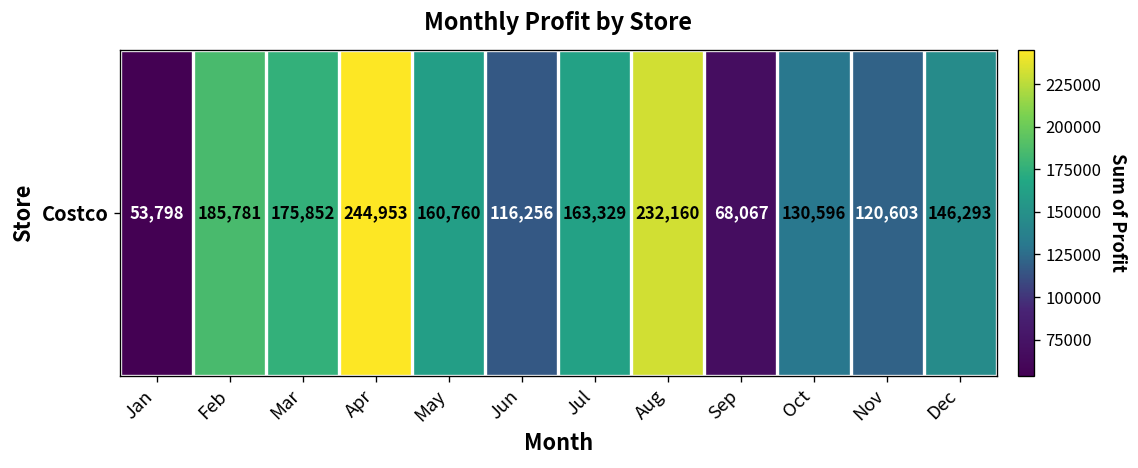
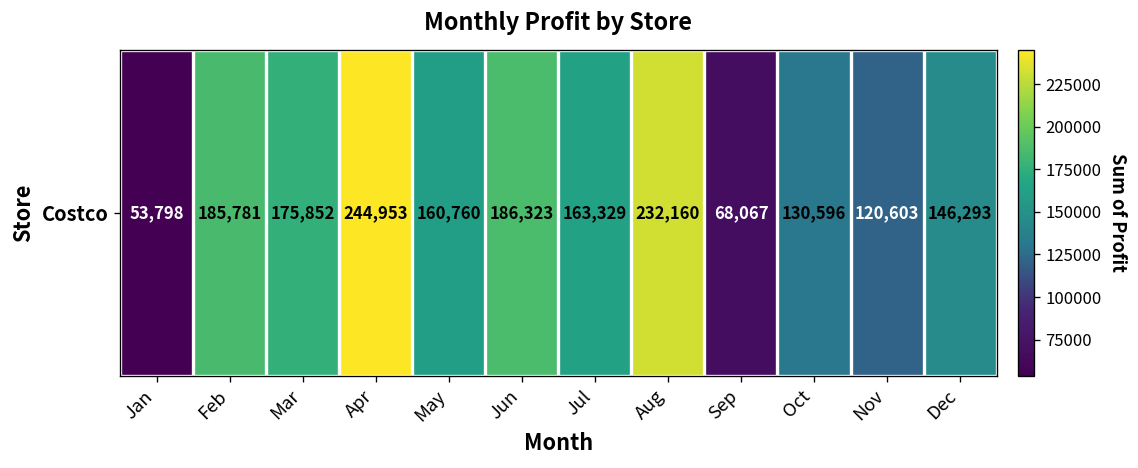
  {
    "Costco": {
      "Jan": "53,798",
      "Feb": "185,781",
      "Mar": "175,852",
      "Apr": "244,953",
      "May": "160,760",
-     "Jun": "116,256",
+     "Jun": "186,323",
      "Jul": "163,329",
      "Aug": "232,160",
      "Sep": "68,067",
      "Oct": "130,596",
      "Nov": "120,603",
      "Dec": "146,293"
    }
  }
